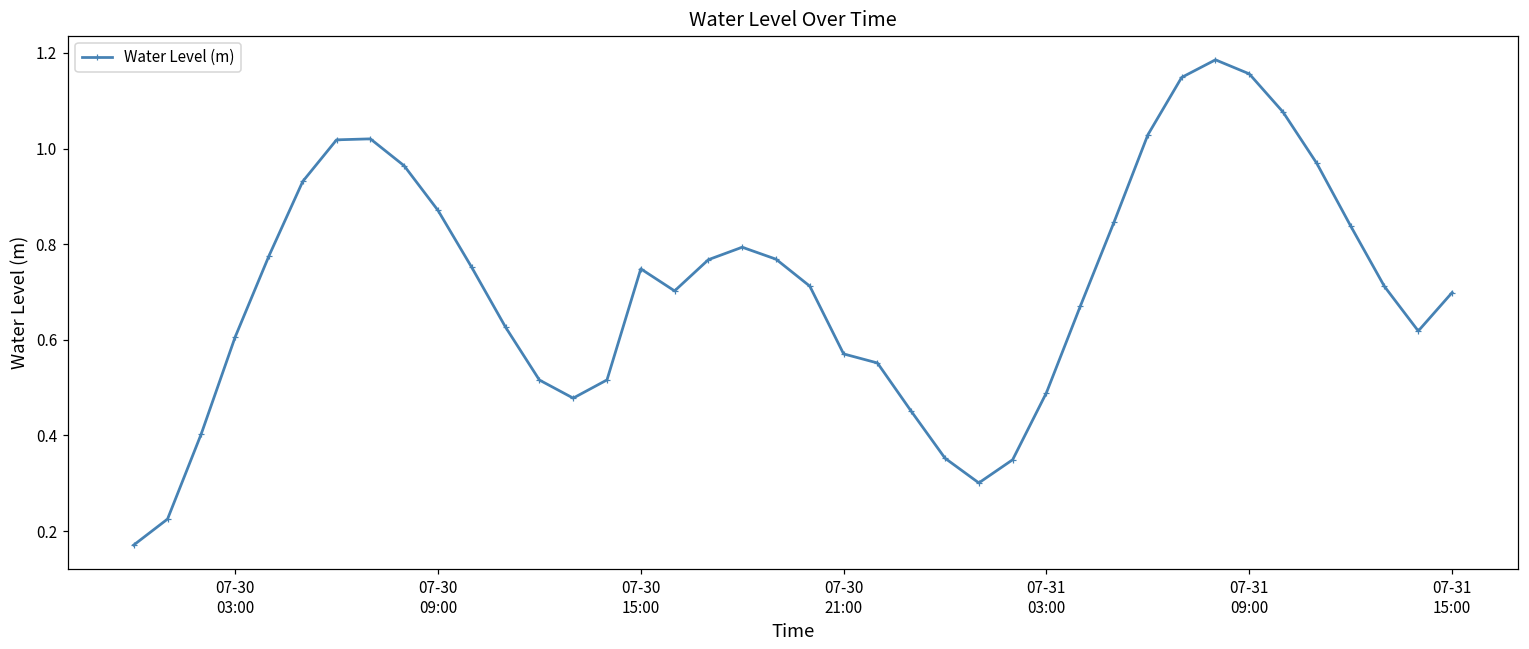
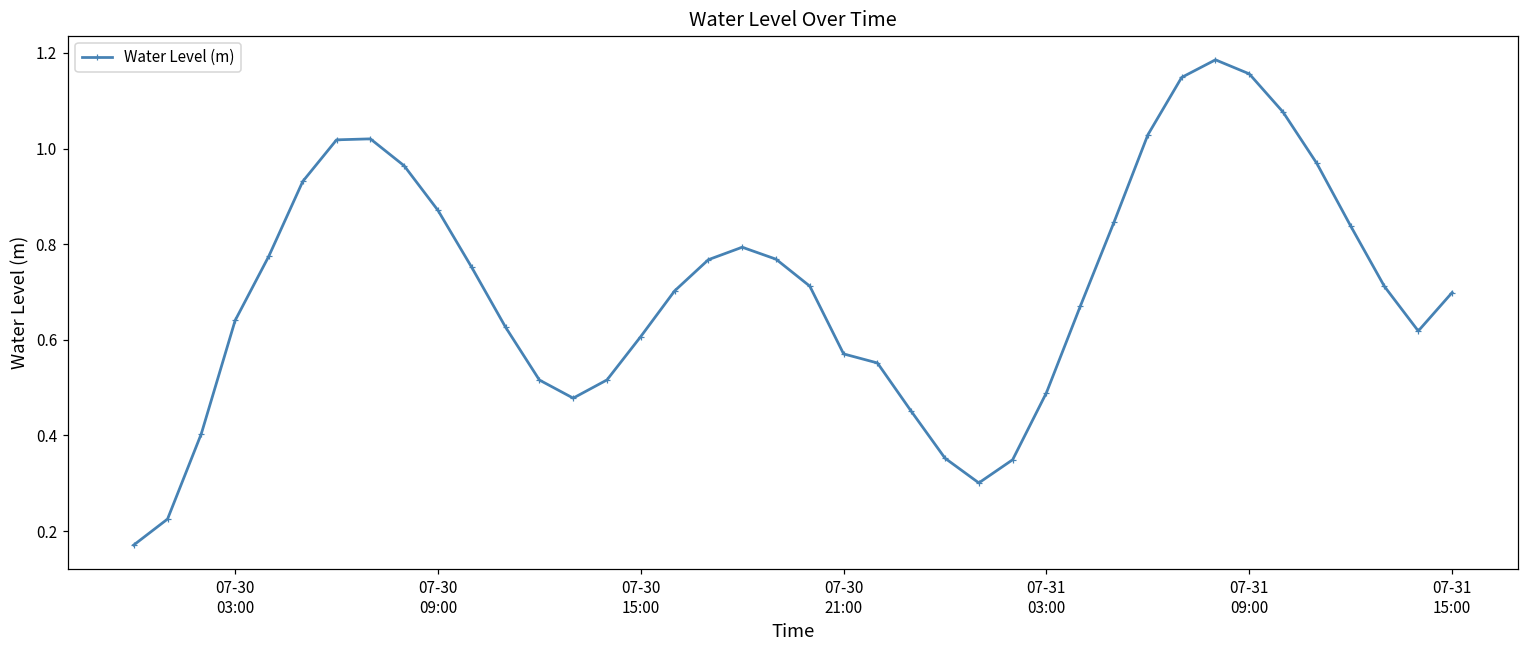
  {
-   "07-30 03:00": 0.61,
+   "07-30 03:00": 0.64,
    "07-30 09:00": 0.87,
-   "07-30 15:00": 0.75,
+   "07-30 15:00": 0.61,
    "07-30 21:00": 0.57,
    "07-31 03:00": 0.49,
    "07-31 09:00": 1.16,
    "07-31 15:00": 0.70
  }
